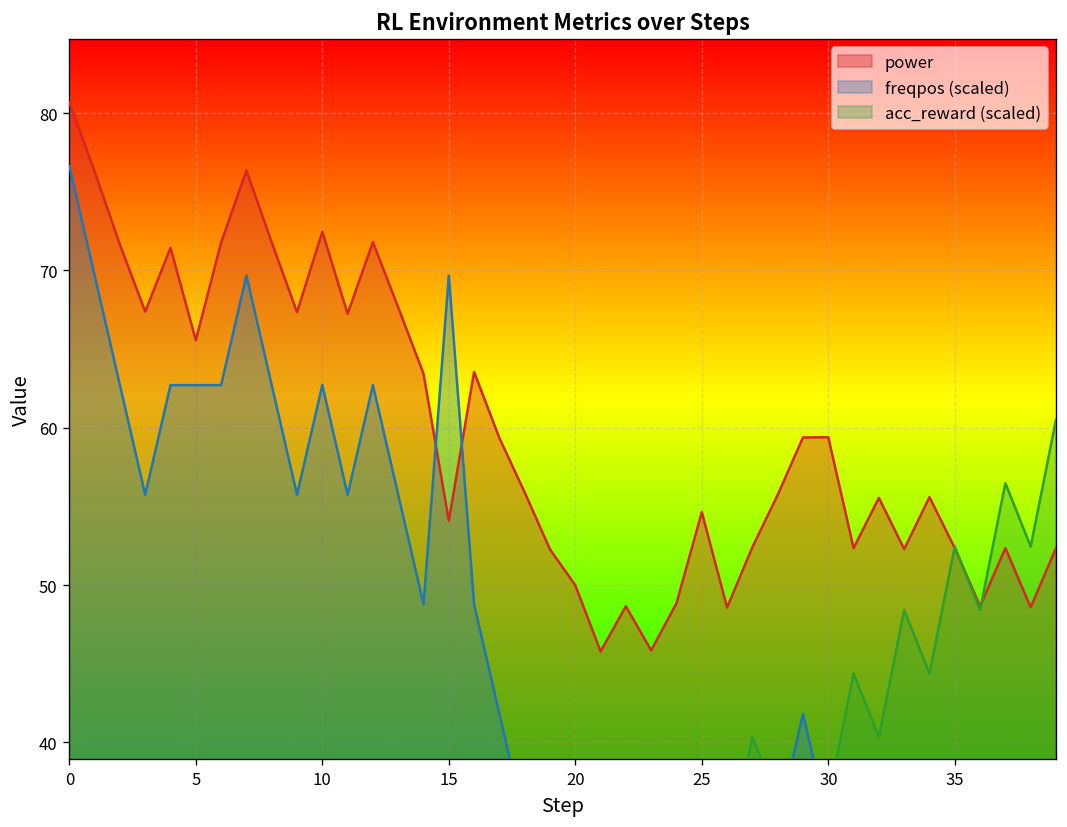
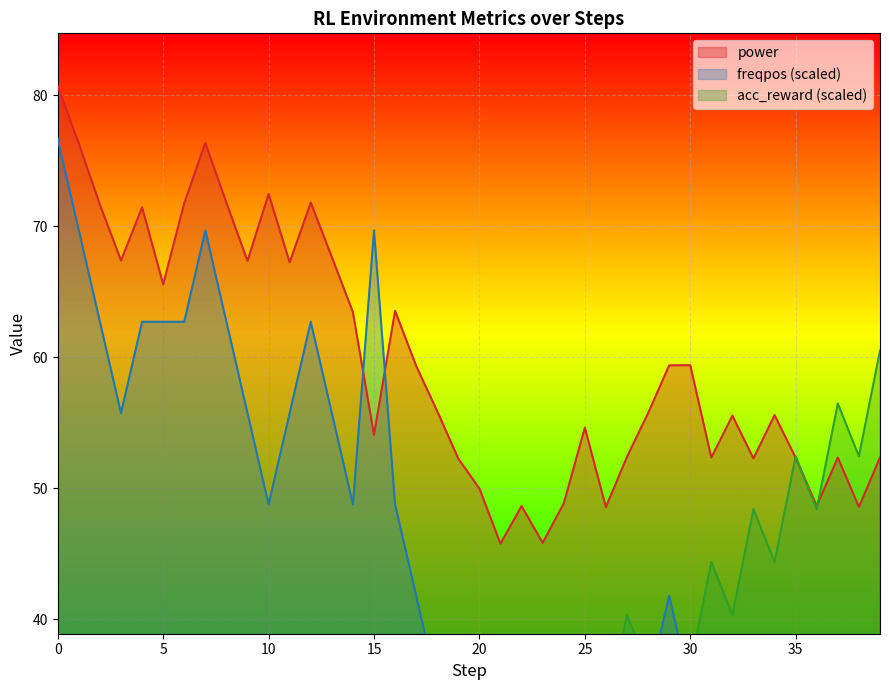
  {
    "power": {
      "0": 80.7,
      "5": 65.6,
      "10": 72.5,
      "15": 54.1,
      "20": 50.0,
      "25": 54.6,
      "30": 59.4
    },
    "freqpos (scaled)": {
      "0": 76.6,
      "5": 62.7,
-     "10": 62.7,
+     "10": 48.8,
      "15": 69.7
    }
  }
